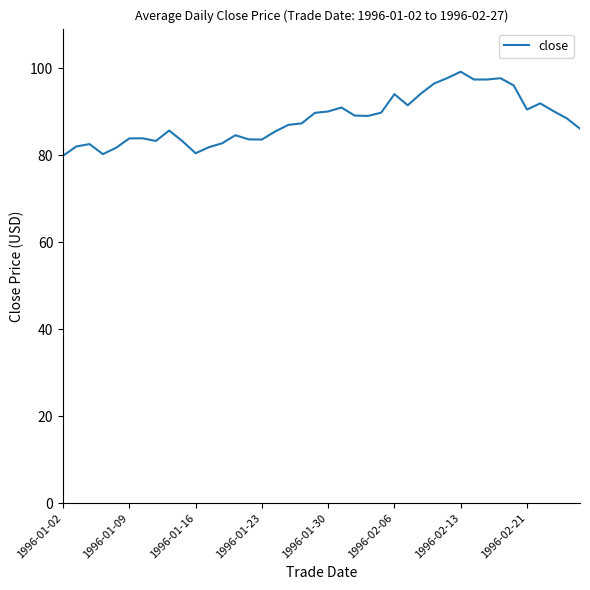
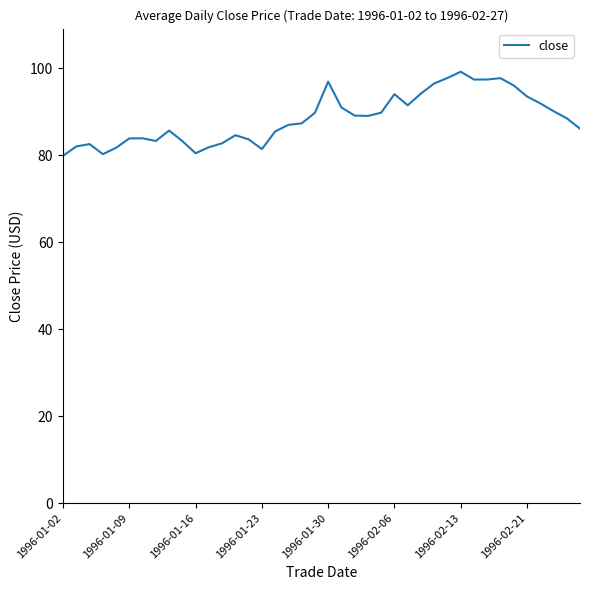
  {
    "1996-01-02": 80,
    "1996-01-09": 84,
    "1996-01-16": 80,
-   "1996-01-23": 84,
-   "1996-01-30": 90,
+   "1996-01-23": 81,
+   "1996-01-30": 97,
    "1996-02-06": 94,
    "1996-02-13": 99,
-   "1996-02-21": 91
+   "1996-02-21": 94
  }
